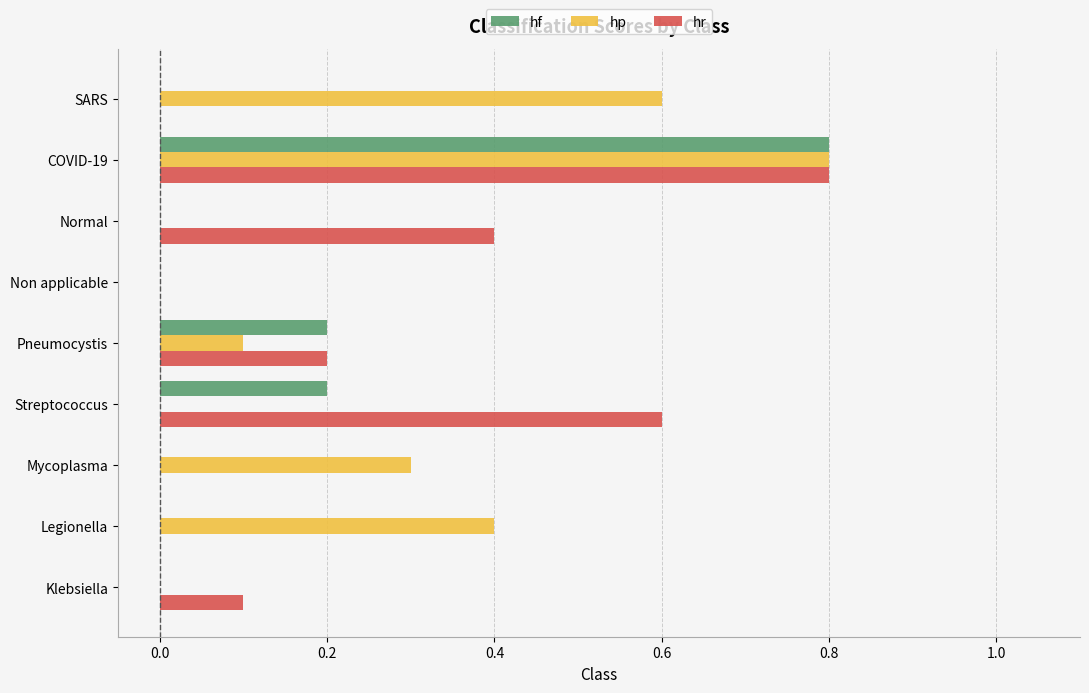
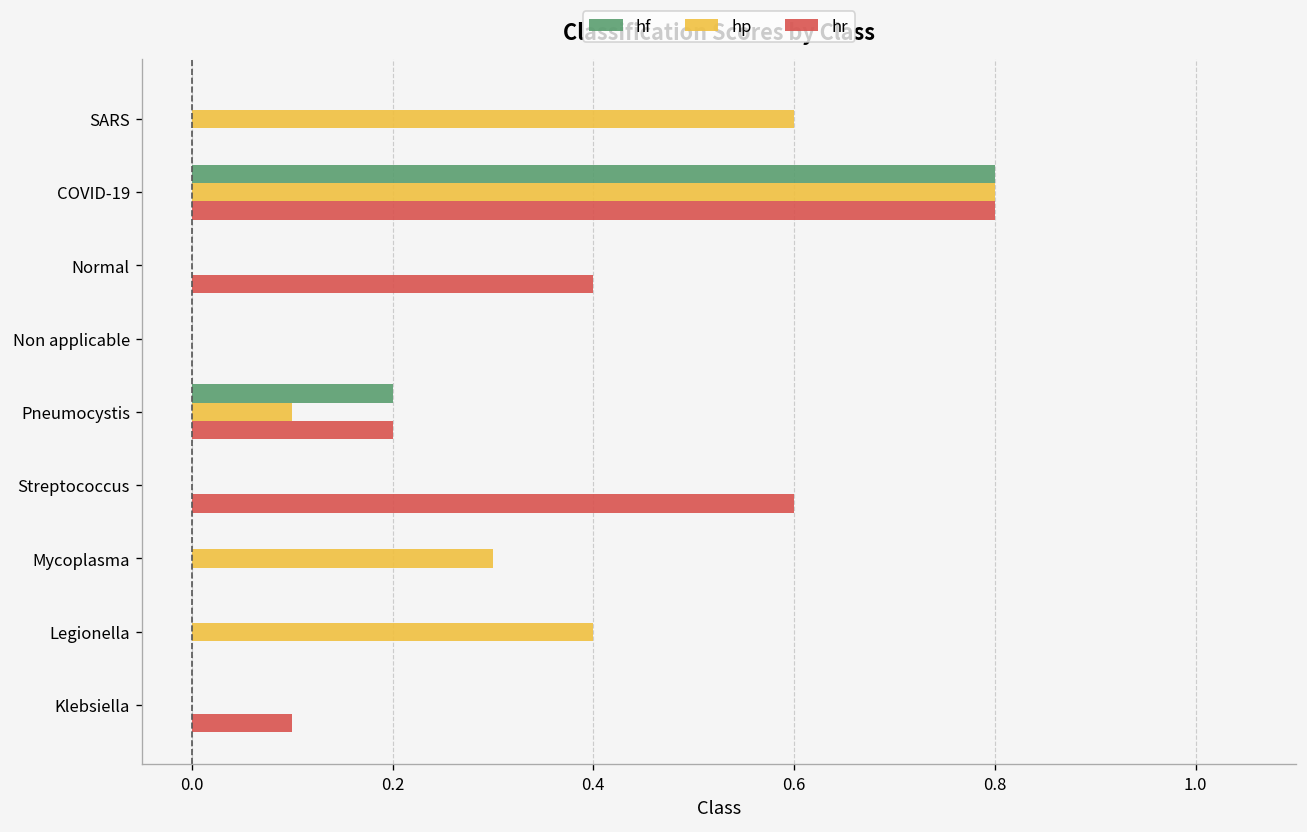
  {
    "hf": {
      "SARS": 0.0,
      "COVID-19": 0.8,
      "Normal": 0.0,
      "Non applicable": 0.0,
      "Pneumocystis": 0.2,
-     "Streptococcus": 0.2,
+     "Streptococcus": 0.0,
      "Mycoplasma": 0.0,
      "Legionella": 0.0,
      "Klebsiella": 0.0
    },
    "hp": {
      "SARS": 0.6,
      "COVID-19": 0.8,
      "Normal": 0.0,
      "Non applicable": 0.0,
      "Pneumocystis": 0.1,
      "Streptococcus": 0.0,
      "Mycoplasma": 0.3,
      "Legionella": 0.4,
      "Klebsiella": 0.0
    },
    "hr": {
      "SARS": 0.0,
      "COVID-19": 0.8,
      "Normal": 0.4,
      "Non applicable": 0.0,
      "Pneumocystis": 0.2,
      "Streptococcus": 0.6,
      "Mycoplasma": 0.0,
      "Legionella": 0.0,
      "Klebsiella": 0.1
    }
  }
